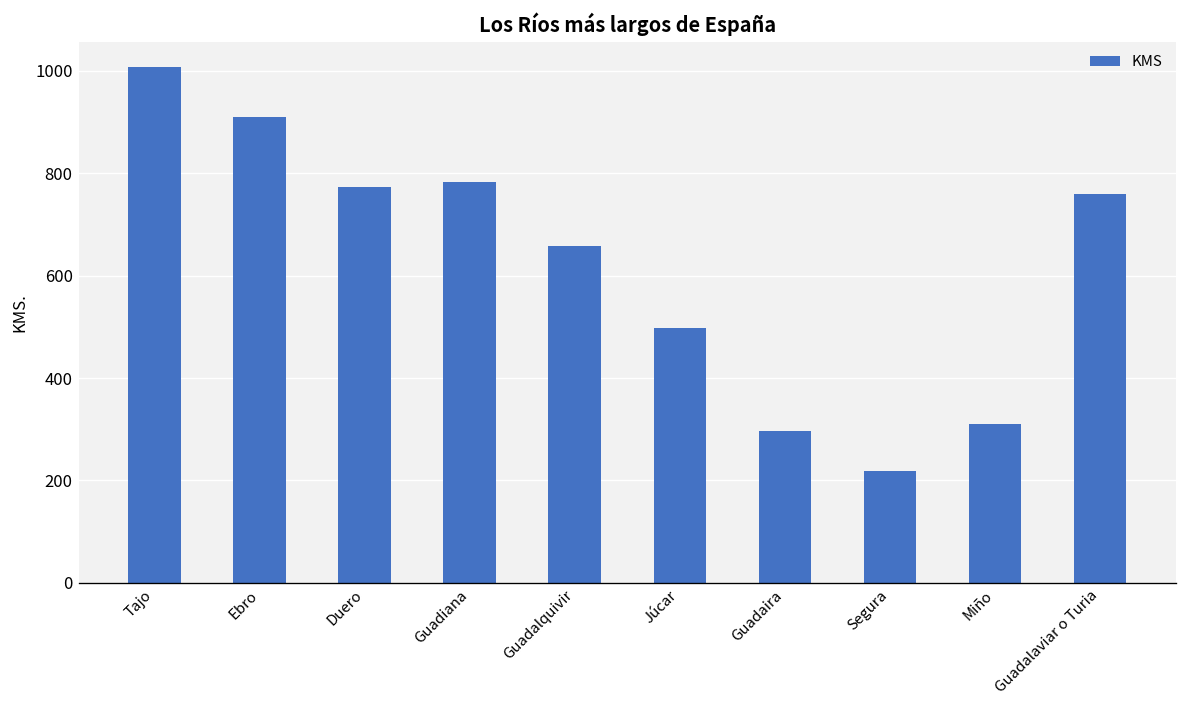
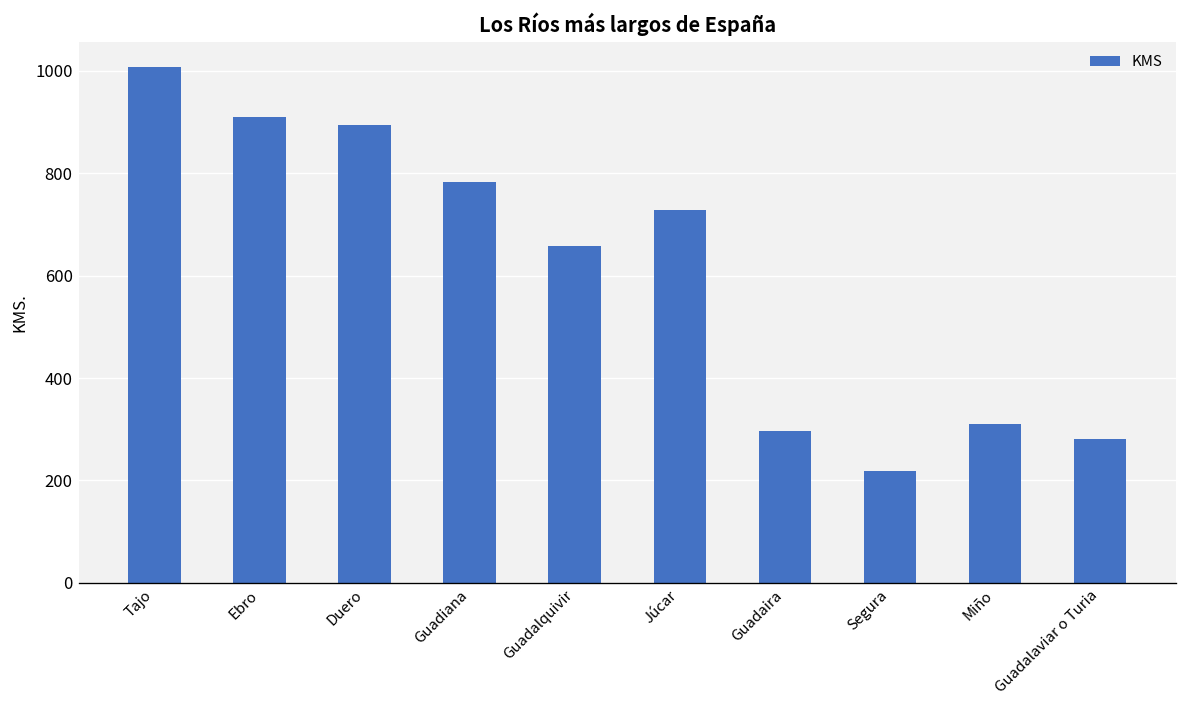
  {
    "Tajo": 1010,
    "Ebro": 910,
-   "Duero": 770,
+   "Duero": 900,
    "Guadiana": 780,
    "Guadalquivir": 660,
-   "Júcar": 500,
+   "Júcar": 730,
    "Guadaira": 300,
    "Segura": 220,
    "Miño": 310,
-   "Guadalaviar o Turia": 760
+   "Guadalaviar o Turia": 280
  }
